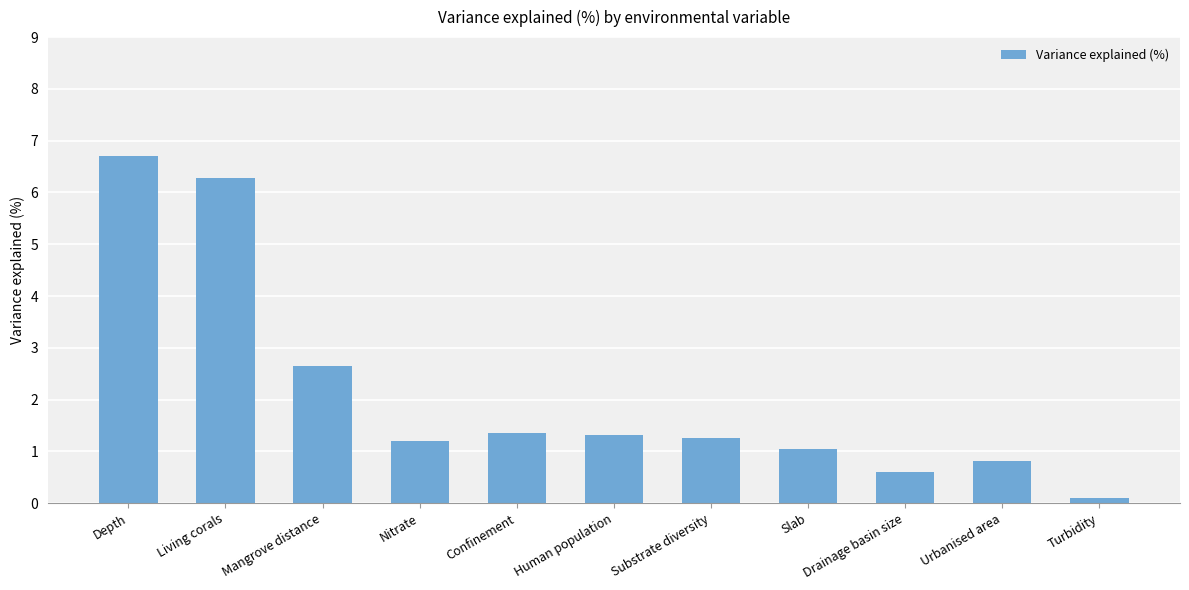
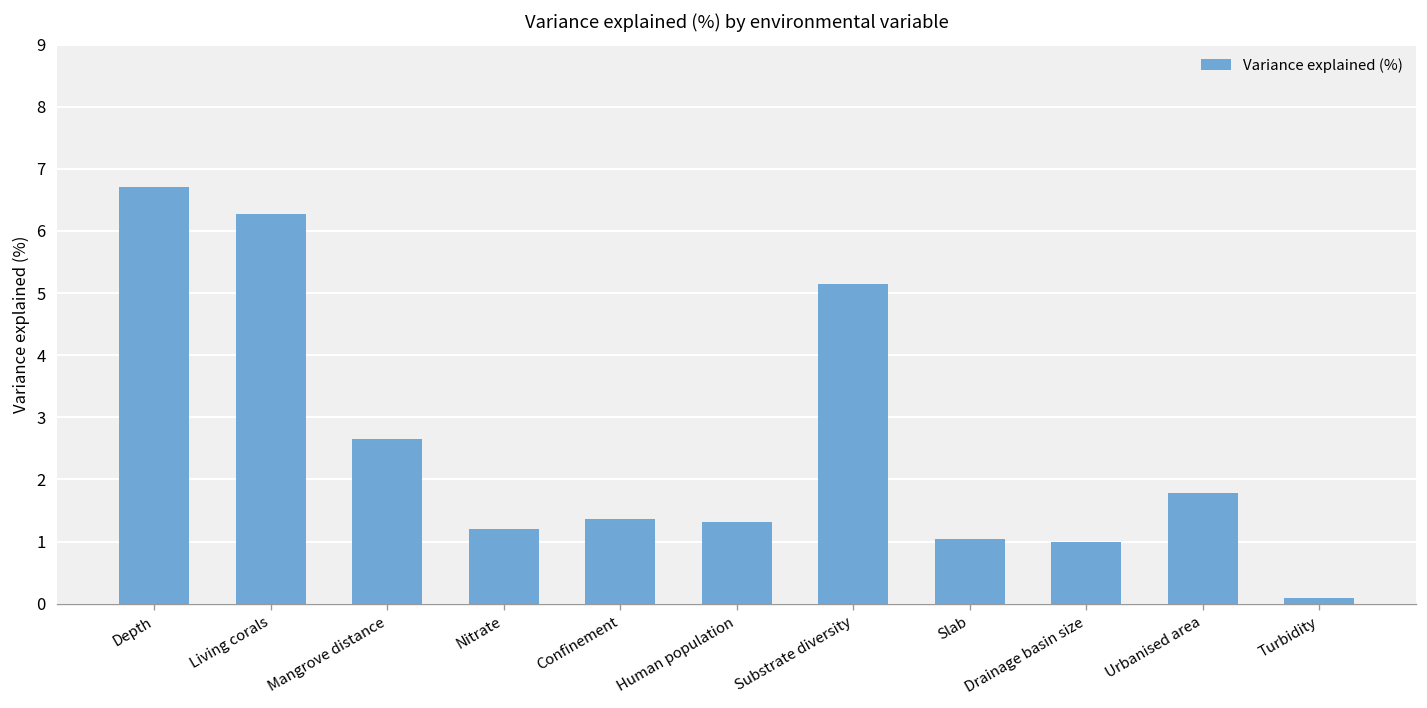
  {
    "Depth": 6.7,
    "Living corals": 6.3,
    "Mangrove distance": 2.7,
    "Nitrate": 1.2,
    "Confinement": 1.4,
    "Human population": 1.3,
-   "Substrate diversity": 1.3,
+   "Substrate diversity": 5.1,
    "Slab": 1.1,
-   "Drainage basin size": 0.6,
-   "Urbanised area": 0.8,
+   "Drainage basin size": 1.0,
+   "Urbanised area": 1.8,
    "Turbidity": 0.1
  }
